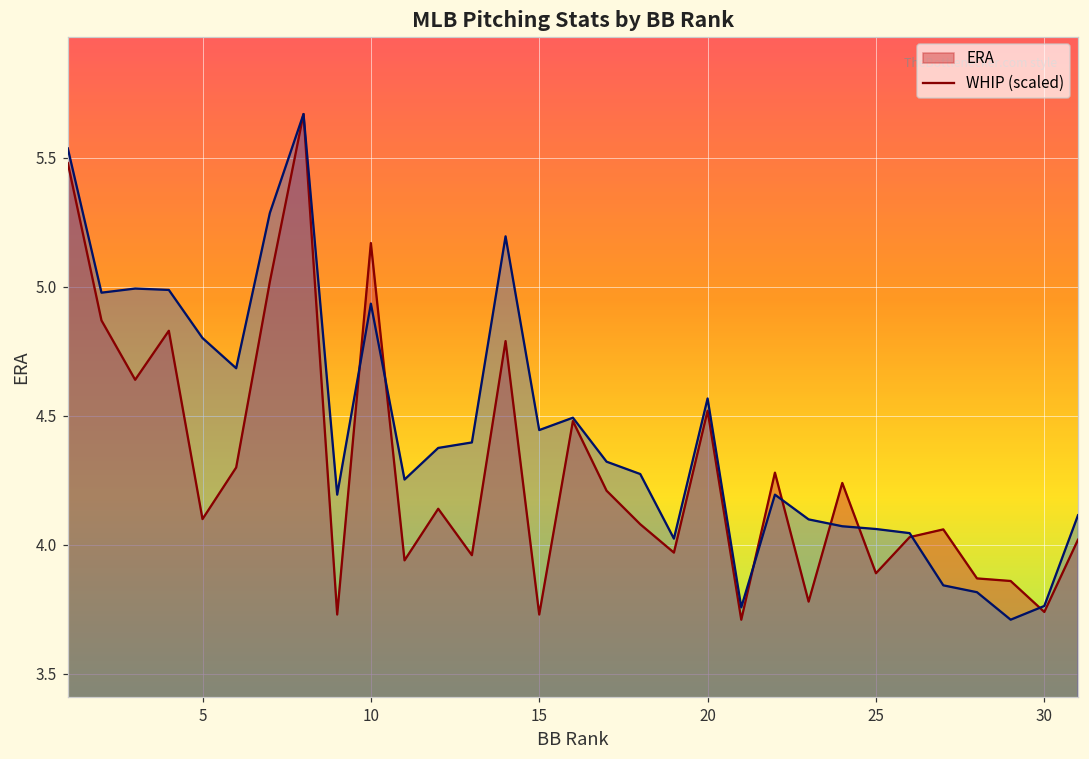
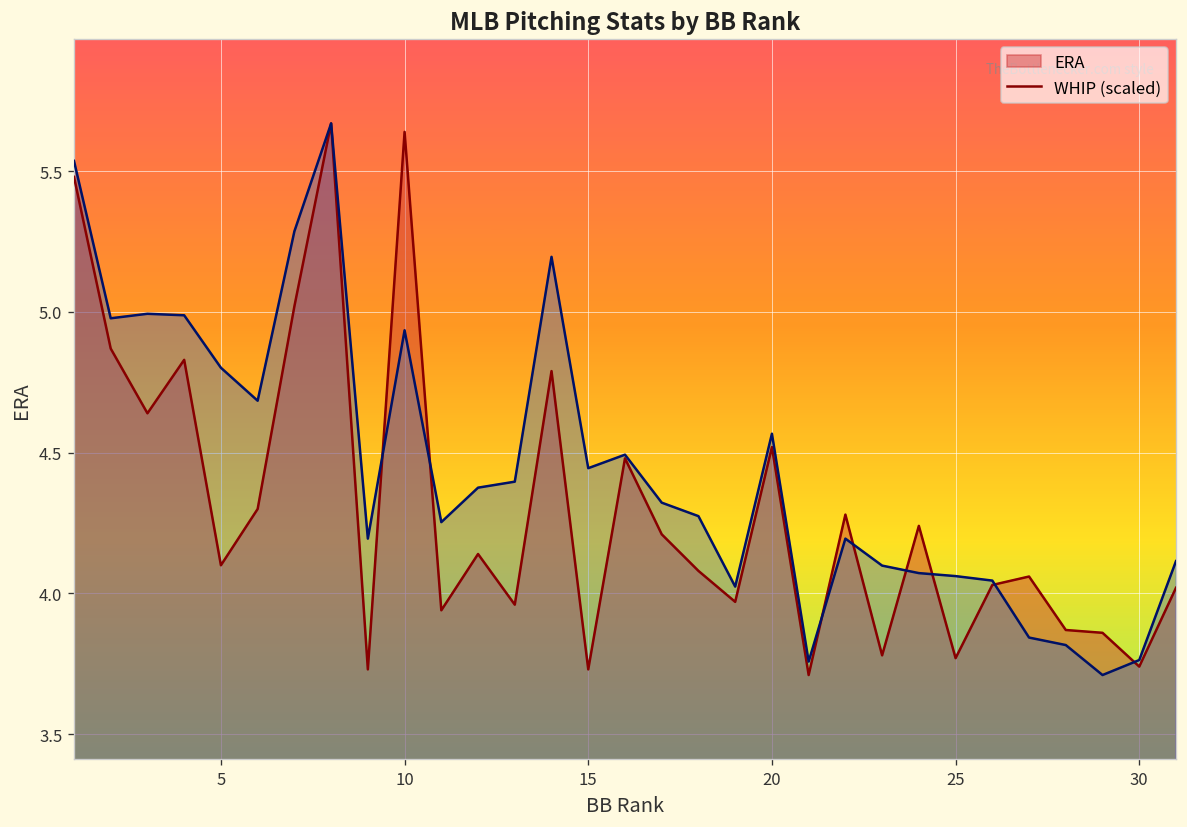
  {
    "ERA": {
      "5": 4.10,
-     "10": 5.17,
+     "10": 5.64,
      "15": 3.73,
      "20": 4.52,
-     "25": 3.89,
+     "25": 3.77,
      "30": 3.74
    }
  }
